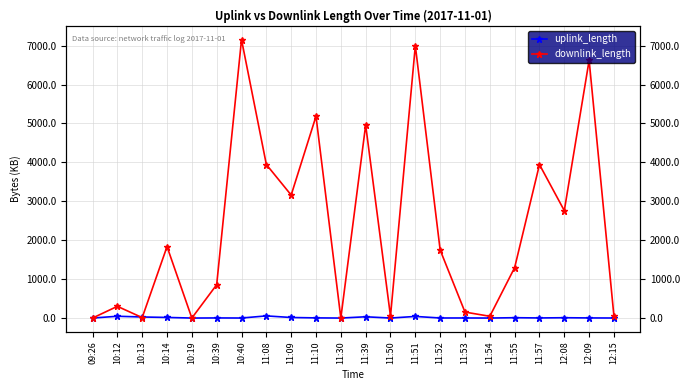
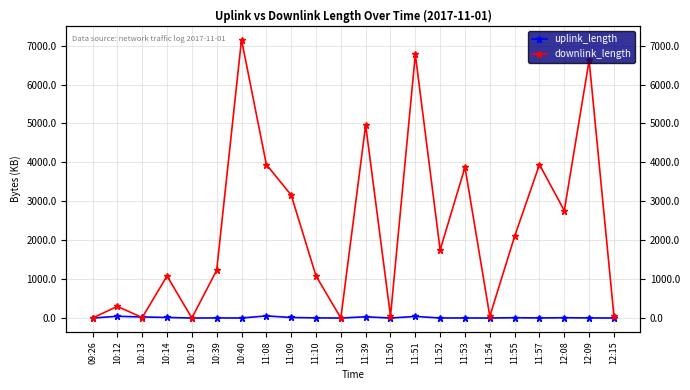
  {
    "uplink_length": {
      "10:12": 0,
      "10:14": 0,
      "10:39": 0,
      "10:40": 0,
      "11:08": 100,
      "11:09": 0,
      "11:10": 0,
      "11:39": 0,
      "11:51": 0,
      "11:52": 0,
      "11:53": 0,
      "11:55": 0,
      "11:57": 0,
      "12:08": 0,
      "12:09": 0
    },
    "downlink_length": {
      "10:12": 300,
-     "10:14": 1800,
-     "10:39": 900,
+     "10:14": 1100,
+     "10:39": 1200,
      "11:08": 3900,
      "11:09": 3200,
-     "11:10": 5200,
+     "11:10": 1100,
      "11:39": 5000,
-     "11:51": 7000,
+     "11:51": 6800,
      "11:52": 1700,
-     "11:53": 200,
-     "11:55": 1300,
+     "11:53": 3900,
+     "11:55": 2100,
      "11:57": 3900,
      "12:08": 2800
    }
  }
